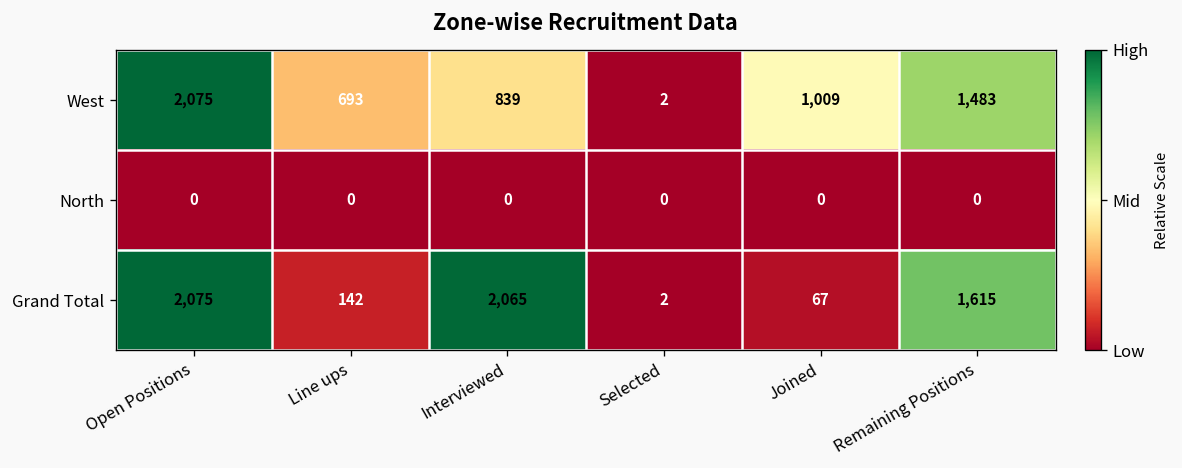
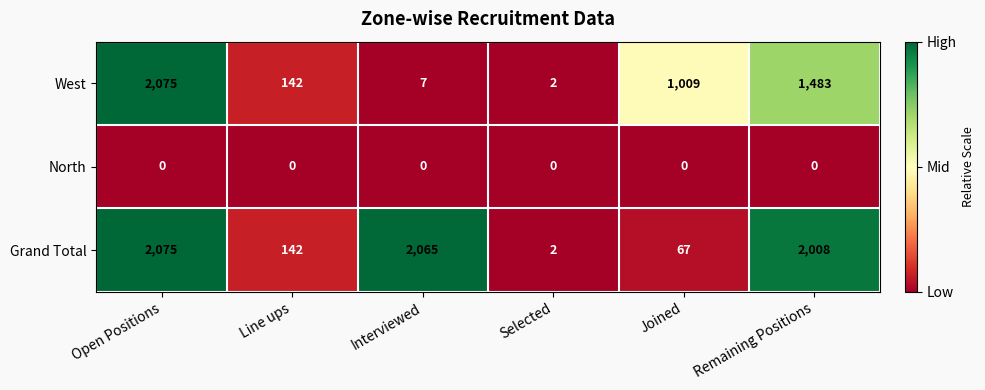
  {
    "West": {
      "Open Positions": "2,075",
-     "Line ups": "693",
-     "Interviewed": "839",
+     "Line ups": "142",
+     "Interviewed": "7",
      "Selected": "2",
      "Joined": "1,009",
      "Remaining Positions": "1,483"
    },
    "North": {
      "Open Positions": "0",
      "Line ups": "0",
      "Interviewed": "0",
      "Selected": "0",
      "Joined": "0",
      "Remaining Positions": "0"
    },
    "Grand Total": {
      "Open Positions": "2,075",
      "Line ups": "142",
      "Interviewed": "2,065",
      "Selected": "2",
      "Joined": "67",
-     "Remaining Positions": "1,615"
+     "Remaining Positions": "2,008"
    }
  }
